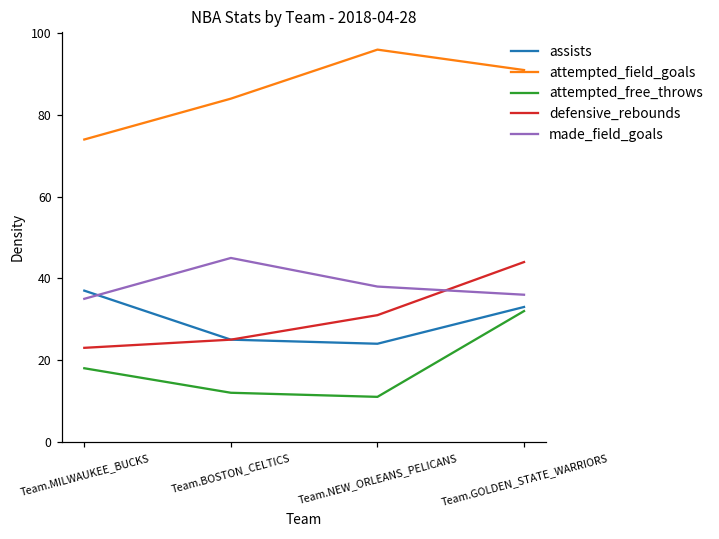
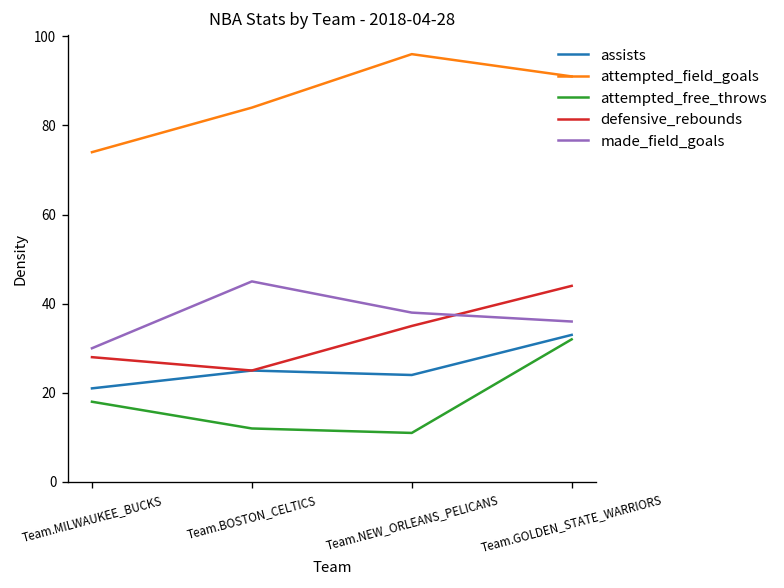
  {
    "assists": {
-     "Team.MILWAUKEE_BUCKS": 37,
+     "Team.MILWAUKEE_BUCKS": 21,
      "Team.NEW_ORLEANS_PELICANS": 24,
      "Team.GOLDEN_STATE_WARRIORS": 33
    },
    "attempted_field_goals": {
      "Team.MILWAUKEE_BUCKS": 74,
      "Team.BOSTON_CELTICS": 84,
      "Team.NEW_ORLEANS_PELICANS": 96,
      "Team.GOLDEN_STATE_WARRIORS": 91
    },
    "attempted_free_throws": {
      "Team.MILWAUKEE_BUCKS": 18,
      "Team.BOSTON_CELTICS": 12,
      "Team.NEW_ORLEANS_PELICANS": 11,
      "Team.GOLDEN_STATE_WARRIORS": 32
    },
    "defensive_rebounds": {
-     "Team.MILWAUKEE_BUCKS": 23,
-     "Team.NEW_ORLEANS_PELICANS": 31,
+     "Team.MILWAUKEE_BUCKS": 28,
+     "Team.NEW_ORLEANS_PELICANS": 35,
      "Team.GOLDEN_STATE_WARRIORS": 44
    },
    "made_field_goals": {
-     "Team.MILWAUKEE_BUCKS": 35,
+     "Team.MILWAUKEE_BUCKS": 30,
      "Team.BOSTON_CELTICS": 45,
      "Team.NEW_ORLEANS_PELICANS": 38,
      "Team.GOLDEN_STATE_WARRIORS": 36
    }
  }
